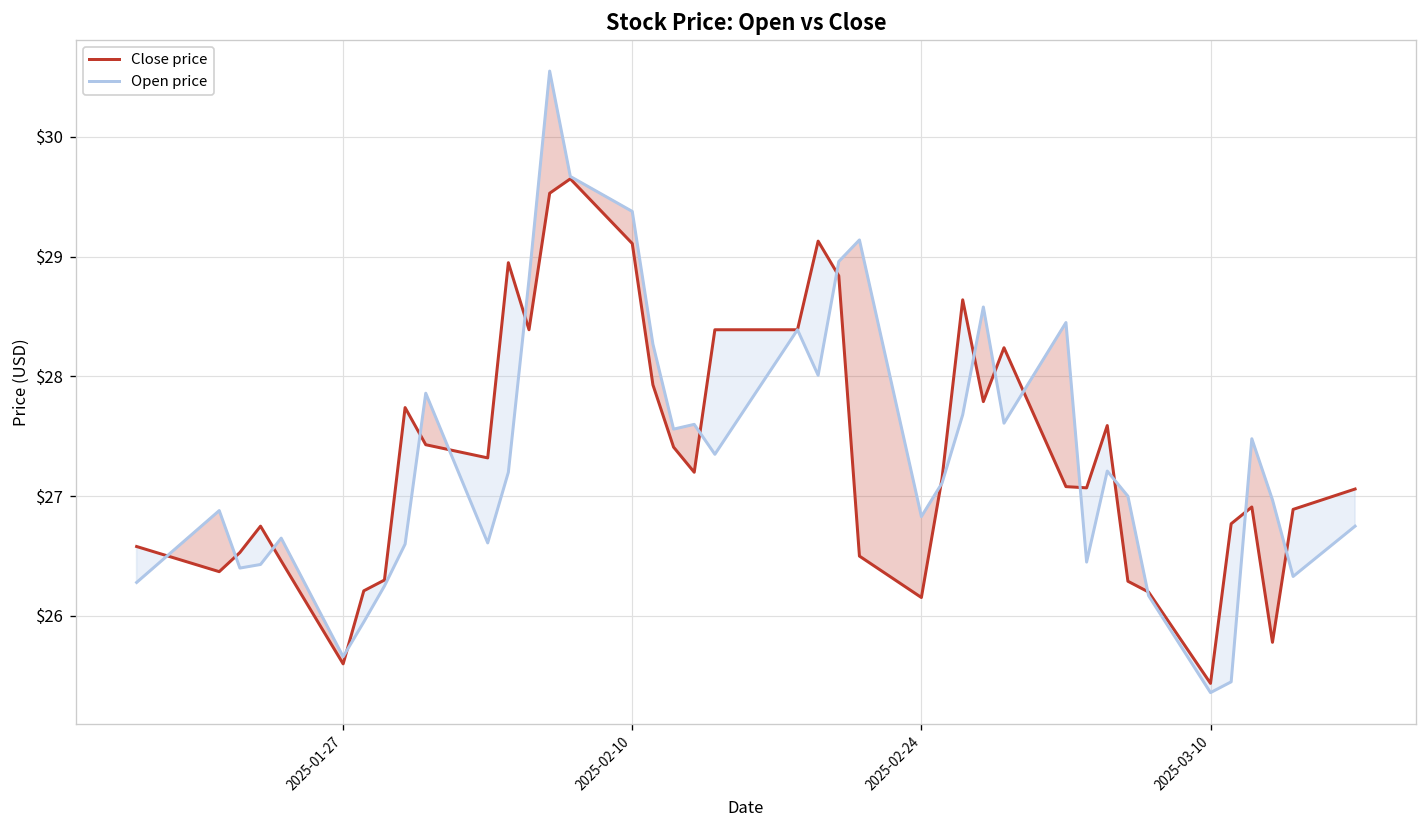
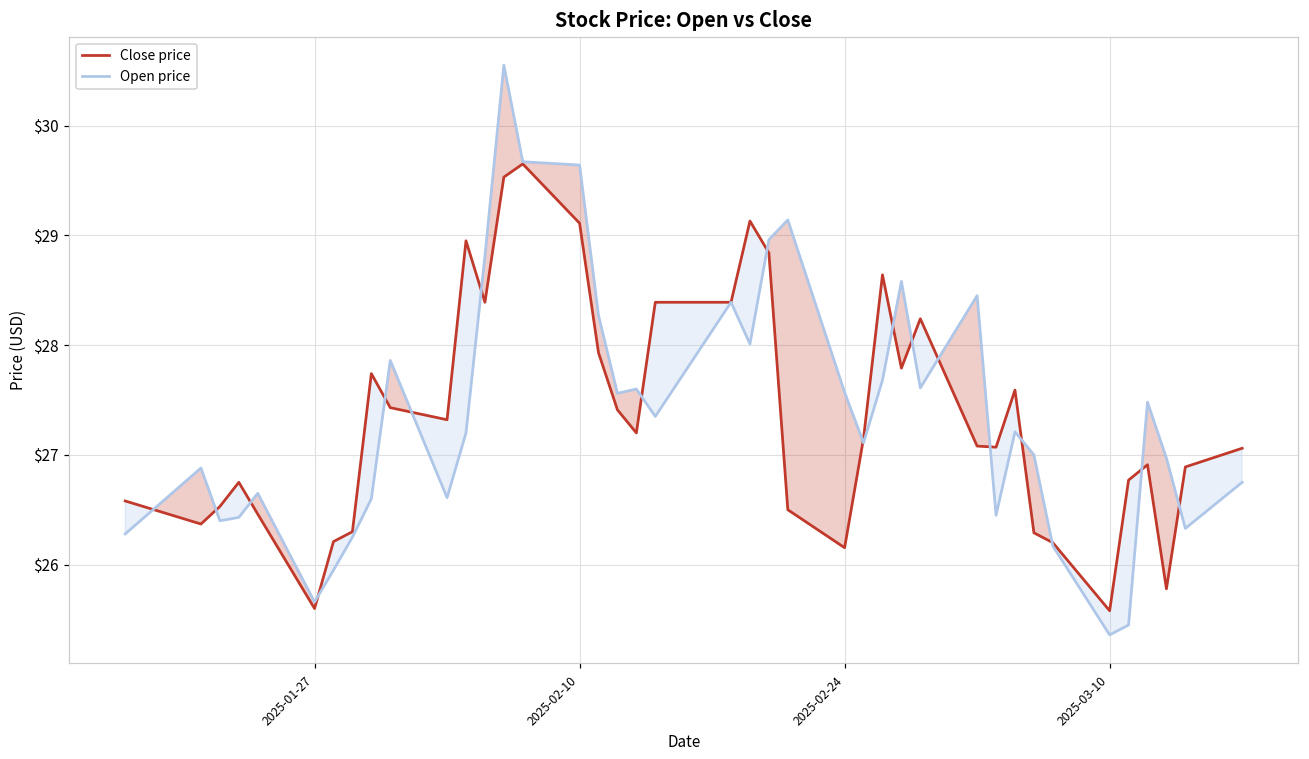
  {
    "Close price": {
      "2025-01-27": "$25.6",
      "2025-02-10": "$29.1",
      "2025-02-24": "$26.2",
-     "2025-03-10": "$25.4"
+     "2025-03-10": "$25.6"
    },
    "Open price": {
      "2025-01-27": "$25.7",
-     "2025-02-10": "$29.4",
-     "2025-02-24": "$26.8",
+     "2025-02-10": "$29.6",
+     "2025-02-24": "$27.6",
      "2025-03-10": "$25.4"
    }
  }
